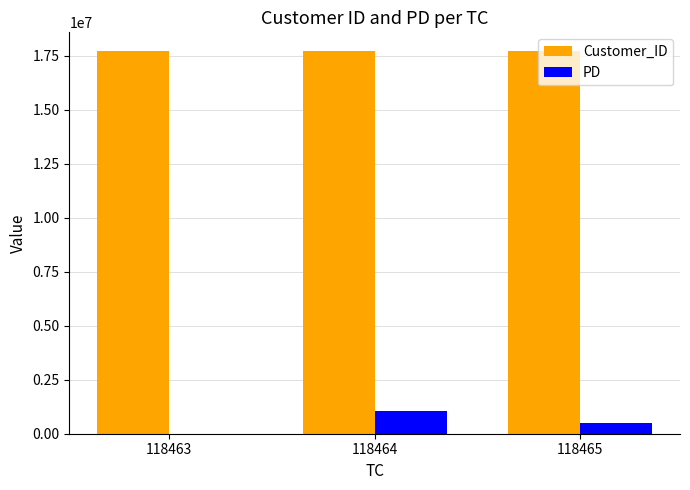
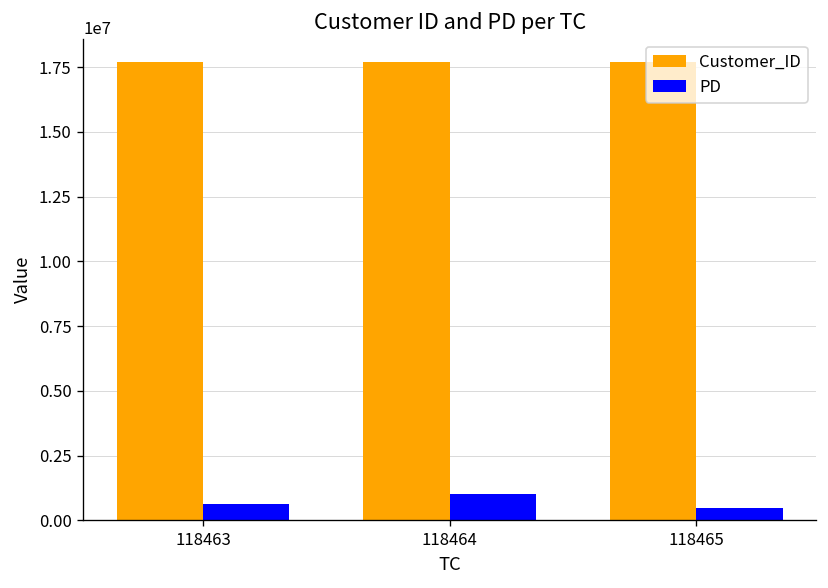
  {
    "Customer_ID": {
      "118463": 17700000,
      "118464": 17700000
    },
    "PD": {
-     "118463": 0,
+     "118463": 600000,
      "118464": 1000000,
      "118465": 500000
    }
  }
